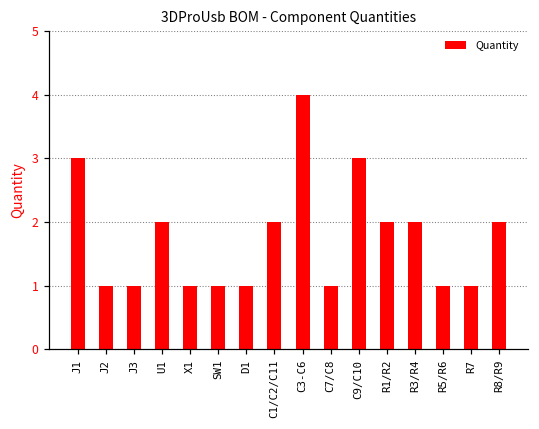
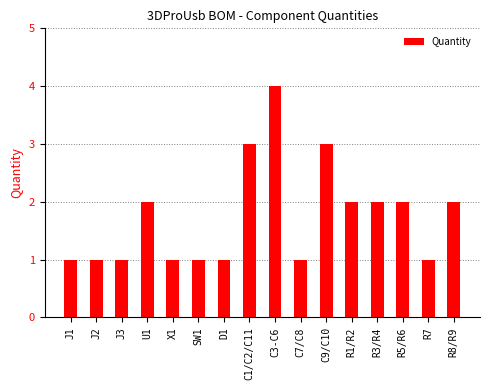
  {
-   "J1": 3,
+   "J1": 1,
    "J2": 1,
    "J3": 1,
    "U1": 2,
    "X1": 1,
    "SW1": 1,
    "D1": 1,
-   "C1/C2/C11": 2,
+   "C1/C2/C11": 3,
    "C3-C6": 4,
    "C7/C8": 1,
    "C9/C10": 3,
    "R1/R2": 2,
    "R3/R4": 2,
-   "R5/R6": 1,
+   "R5/R6": 2,
    "R7": 1,
    "R8/R9": 2
  }
